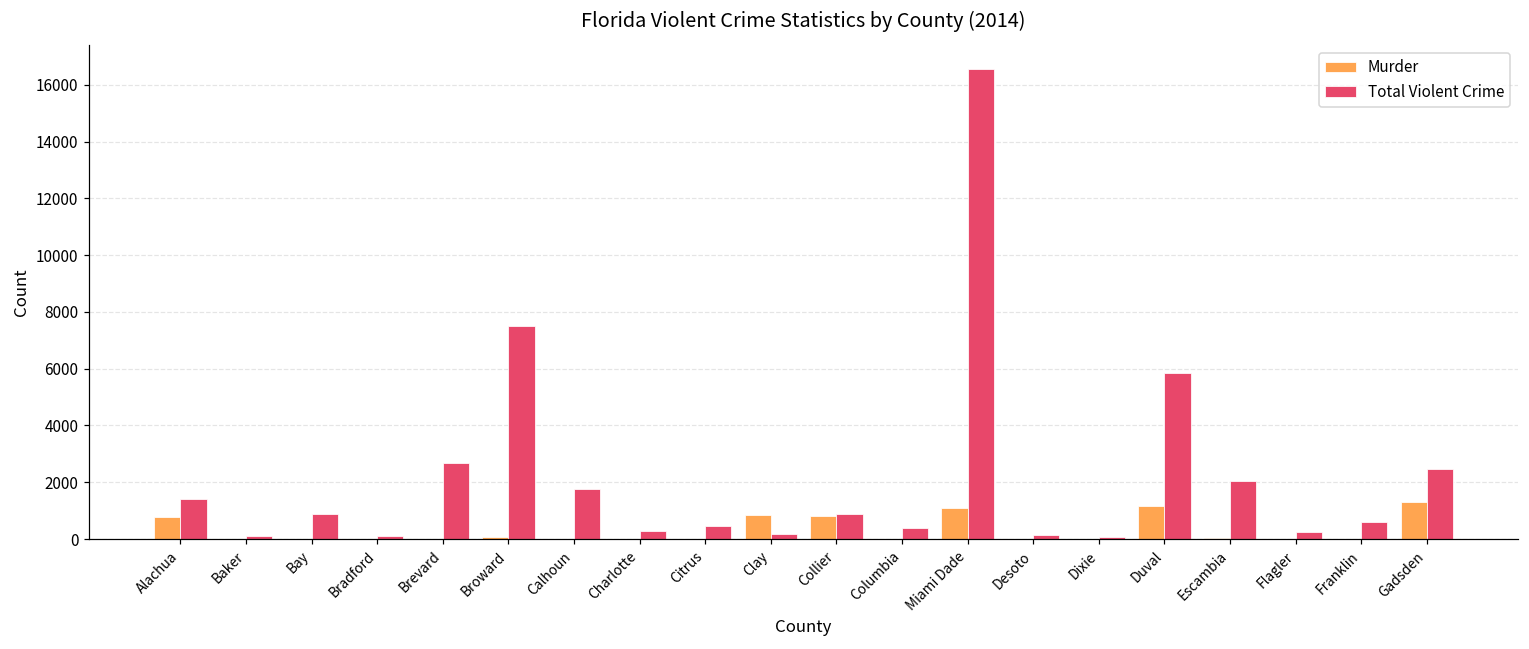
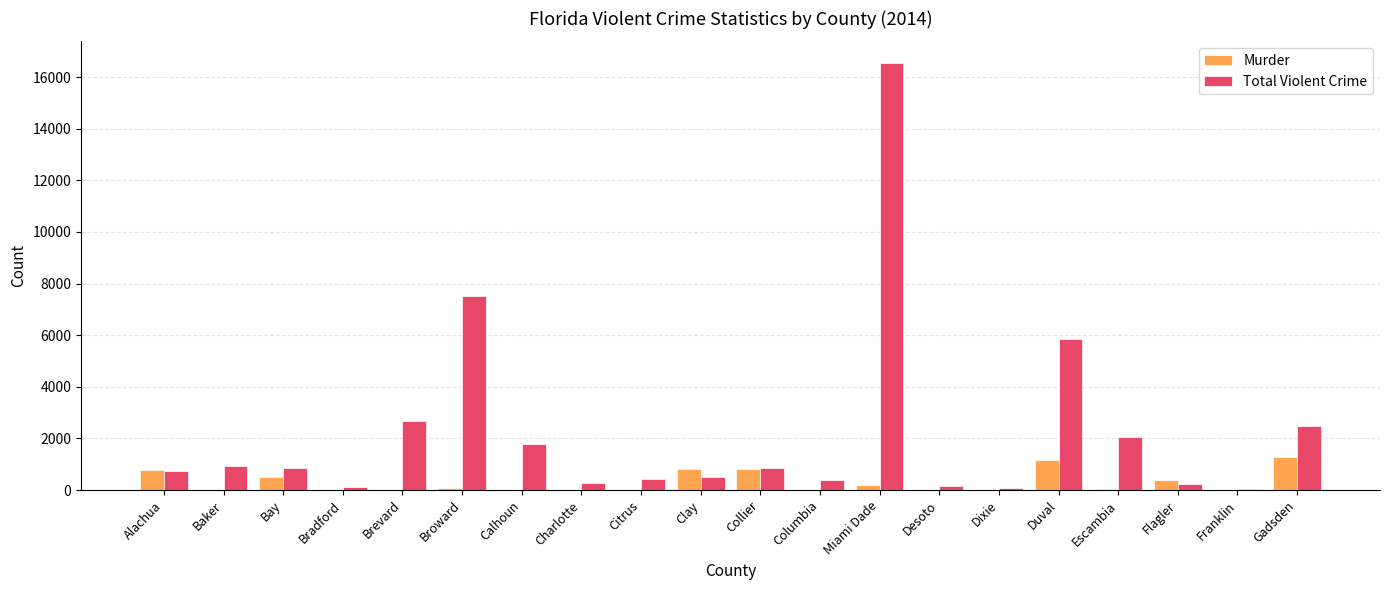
  {
    "Murder": {
      "Alachua": 800,
      "Baker": 0,
-     "Bay": 0,
+     "Bay": 500,
      "Bradford": 0,
      "Calhoun": 0,
      "Clay": 800,
      "Collier": 800,
-     "Miami Dade": 1100,
+     "Miami Dade": 200,
      "Duval": 1200,
-     "Flagler": 0,
+     "Flagler": 400,
      "Gadsden": 1300
    },
    "Total Violent Crime": {
-     "Alachua": 1400,
-     "Baker": 100,
+     "Alachua": 700,
+     "Baker": 900,
      "Bay": 900,
      "Bradford": 100,
      "Brevard": 2700,
      "Broward": 7500,
      "Calhoun": 1800,
      "Charlotte": 300,
      "Citrus": 400,
-     "Clay": 200,
+     "Clay": 500,
      "Collier": 900,
      "Columbia": 400,
      "Miami Dade": 16600,
      "Desoto": 100,
      "Duval": 5800,
      "Escambia": 2000,
      "Flagler": 200,
-     "Franklin": 600,
+     "Franklin": 0,
      "Gadsden": 2500
    }
  }
